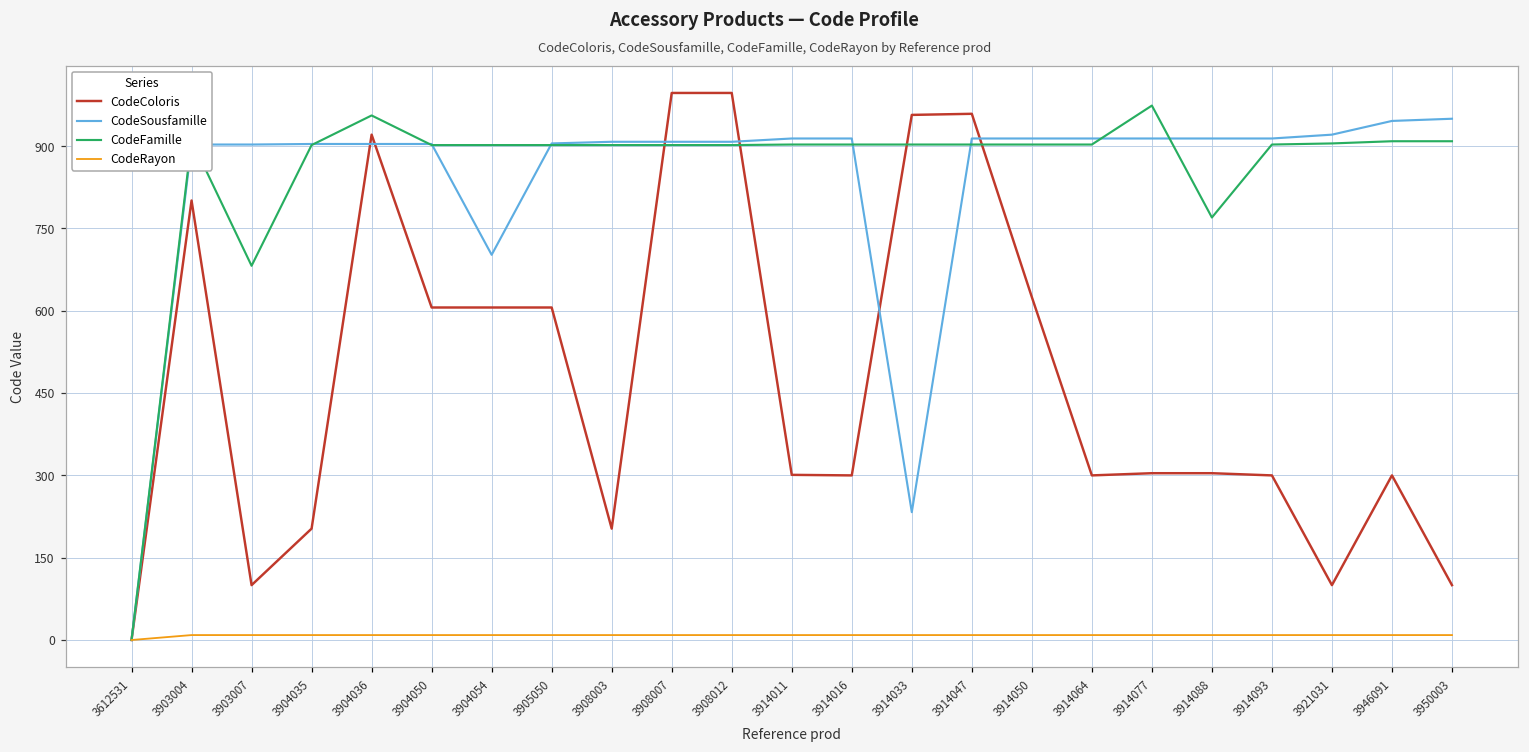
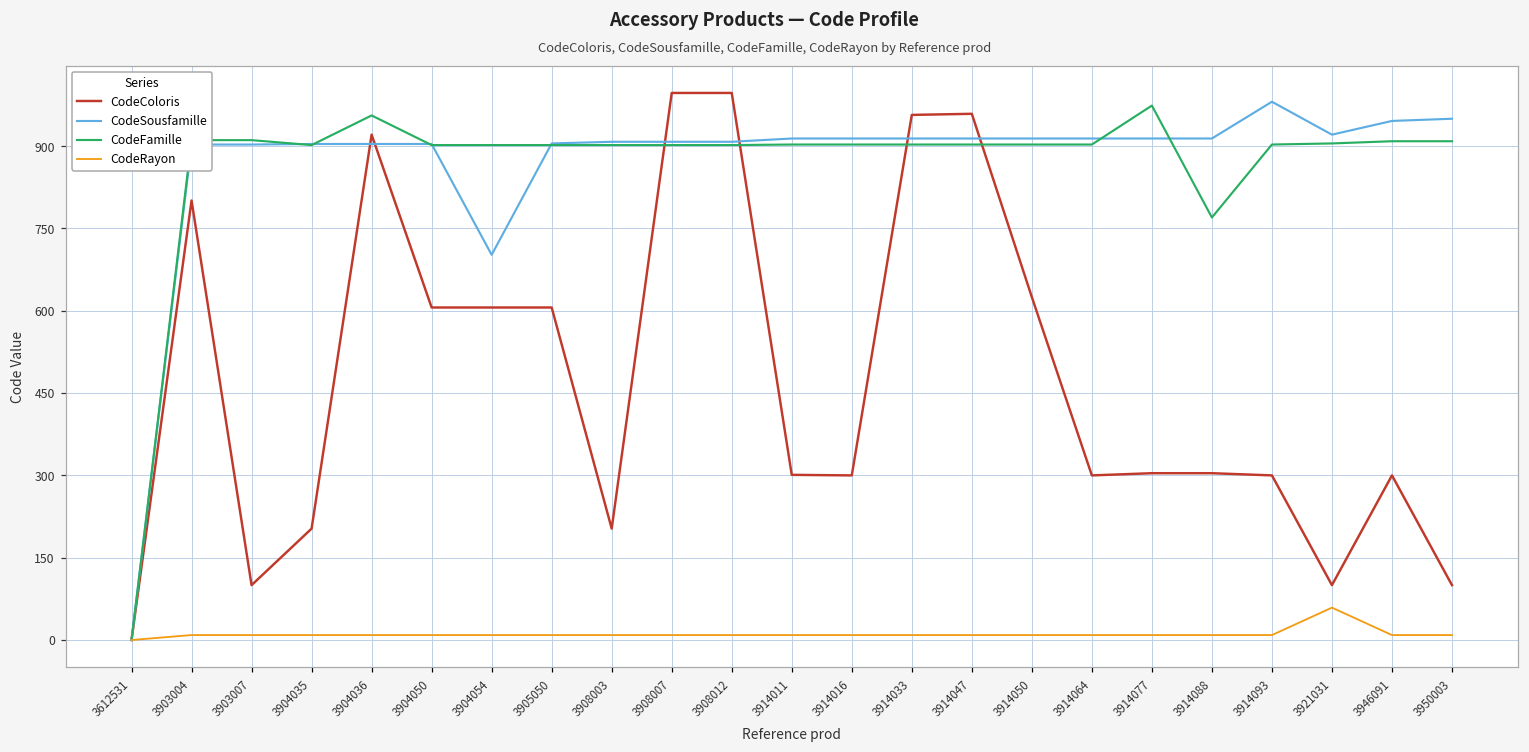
  {
    "CodeColoris": {
      "3903004": 800,
      "3903007": 100,
      "3904035": 200,
      "3904036": 920,
      "3904050": 610,
      "3904054": 610,
      "3905050": 610,
      "3908003": 200,
      "3908007": 1000,
      "3908012": 1000,
      "3914011": 300,
      "3914016": 300,
      "3914033": 960,
      "3914047": 960,
      "3914050": 630,
      "3914064": 300,
      "3914077": 300,
      "3914088": 300,
      "3914093": 300,
      "3921031": 100,
      "3946091": 300,
      "3950003": 100
    },
    "CodeSousfamille": {
      "3903007": 900,
      "3904036": 900,
      "3904054": 700,
      "3908003": 910,
      "3908007": 910,
      "3908012": 910,
      "3914011": 910,
      "3914016": 910,
-     "3914033": 230,
+     "3914033": 910,
      "3914047": 910,
      "3914050": 910,
      "3914064": 910,
      "3914077": 910,
      "3914088": 910,
-     "3914093": 910,
+     "3914093": 980,
      "3921031": 920,
      "3946091": 950,
      "3950003": 950
    },
    "CodeFamille": {
-     "3903007": 680,
+     "3903007": 910,
      "3904036": 960,
      "3904054": 900,
      "3908003": 900,
      "3908007": 900,
      "3908012": 900,
      "3914011": 900,
      "3914016": 900,
      "3914033": 900,
      "3914047": 900,
      "3914050": 900,
      "3914064": 900,
      "3914077": 970,
      "3914088": 770,
      "3914093": 900,
      "3921031": 910,
      "3946091": 910,
      "3950003": 910
    },
    "CodeRayon": {
      "3903004": 10,
      "3903007": 10,
      "3904035": 10,
      "3904036": 10,
      "3904050": 10,
      "3904054": 10,
      "3905050": 10,
      "3908003": 10,
      "3908007": 10,
      "3908012": 10,
      "3914011": 10,
      "3914016": 10,
      "3914033": 10,
      "3914047": 10,
      "3914050": 10,
      "3914064": 10,
      "3914077": 10,
      "3914088": 10,
      "3914093": 10,
-     "3921031": 10,
+     "3921031": 60,
      "3946091": 10,
      "3950003": 10
    }
  }
